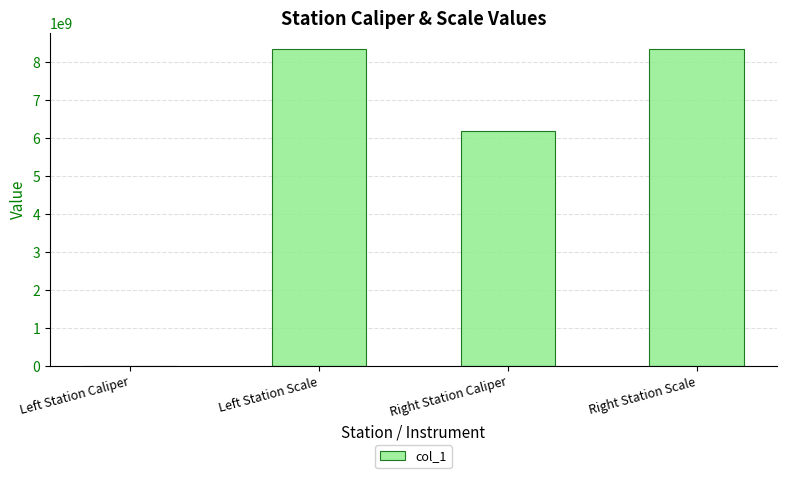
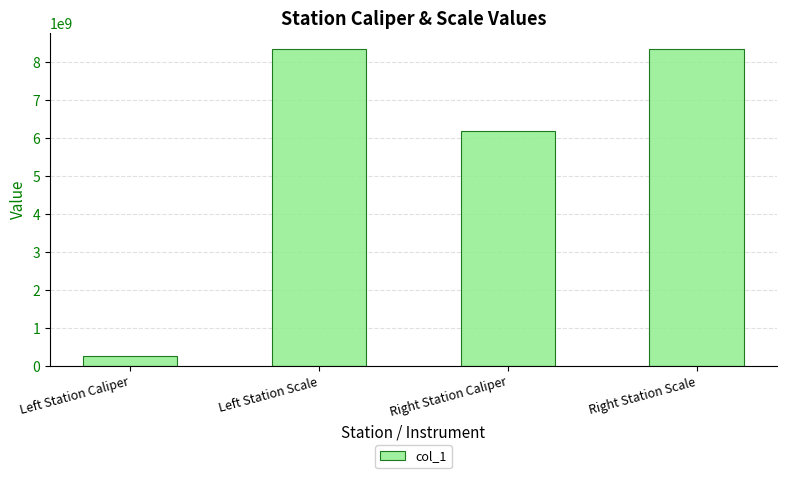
  {
-   "Left Station Caliper": 0,
+   "Left Station Caliper": 300000000,
    "Left Station Scale": 8300000000,
    "Right Station Caliper": 6200000000,
    "Right Station Scale": 8300000000
  }
